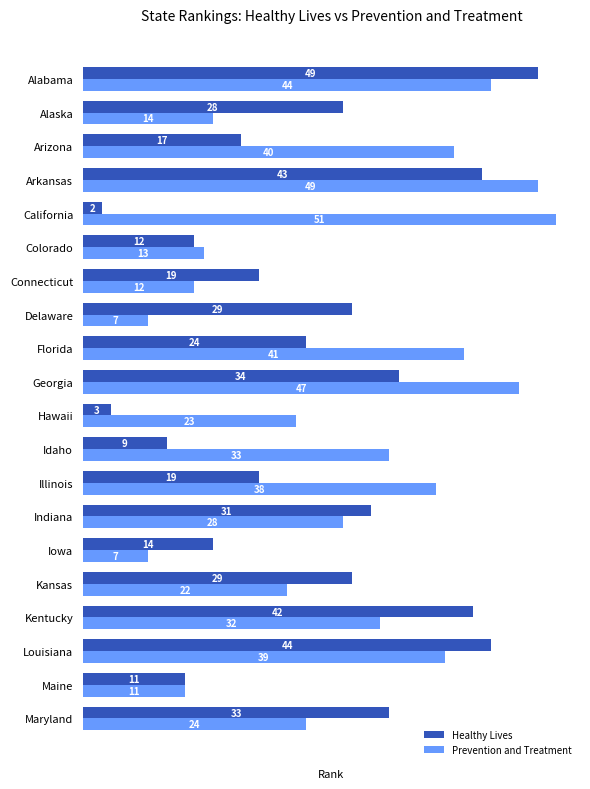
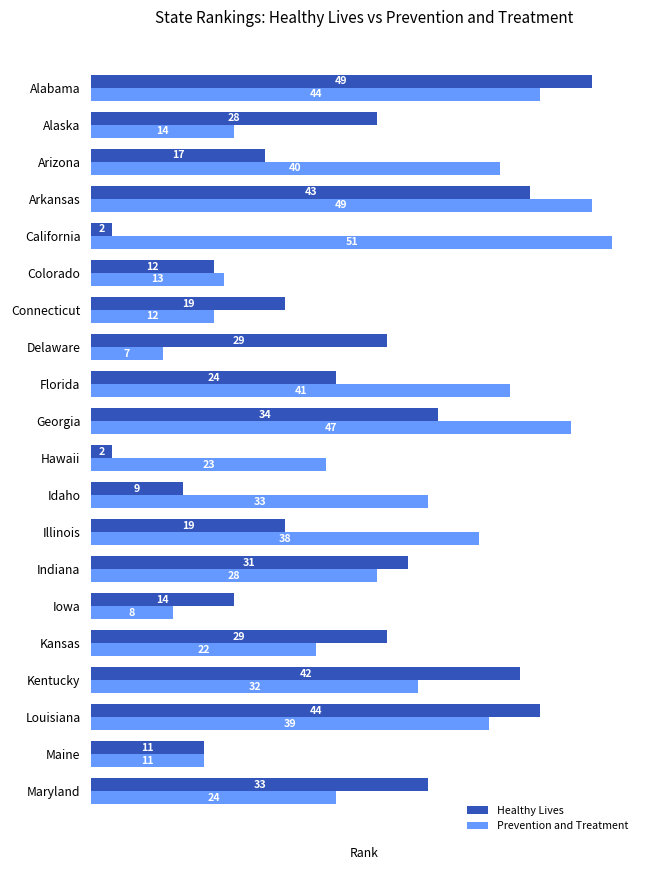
  {
    "Healthy Lives": {
      "Alabama": 49,
      "Alaska": 28,
      "Arizona": 17,
      "Arkansas": 43,
      "California": 2,
      "Colorado": 12,
      "Connecticut": 19,
      "Delaware": 29,
      "Florida": 24,
      "Georgia": 34,
-     "Hawaii": 3,
+     "Hawaii": 2,
      "Idaho": 9,
      "Illinois": 19,
      "Indiana": 31,
      "Iowa": 14,
      "Kansas": 29,
      "Kentucky": 42,
      "Louisiana": 44,
      "Maine": 11,
      "Maryland": 33
    },
    "Prevention and Treatment": {
      "Alabama": 44,
      "Alaska": 14,
      "Arizona": 40,
      "Arkansas": 49,
      "California": 51,
      "Colorado": 13,
      "Connecticut": 12,
      "Delaware": 7,
      "Florida": 41,
      "Georgia": 47,
      "Hawaii": 23,
      "Idaho": 33,
      "Illinois": 38,
      "Indiana": 28,
-     "Iowa": 7,
+     "Iowa": 8,
      "Kansas": 22,
      "Kentucky": 32,
      "Louisiana": 39,
      "Maine": 11,
      "Maryland": 24
    }
  }
